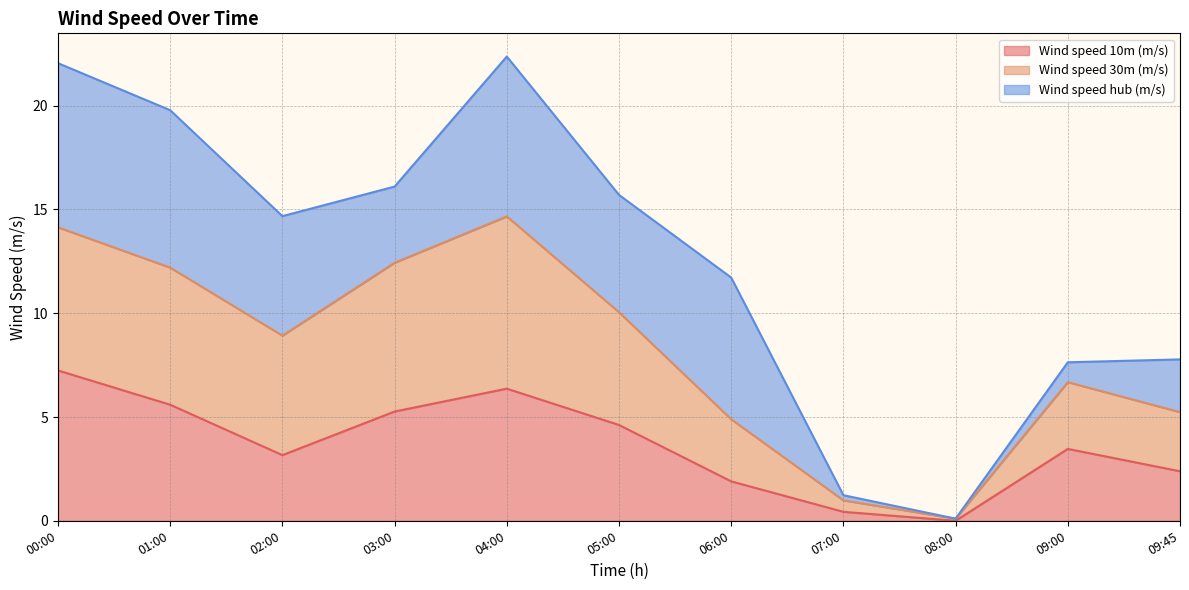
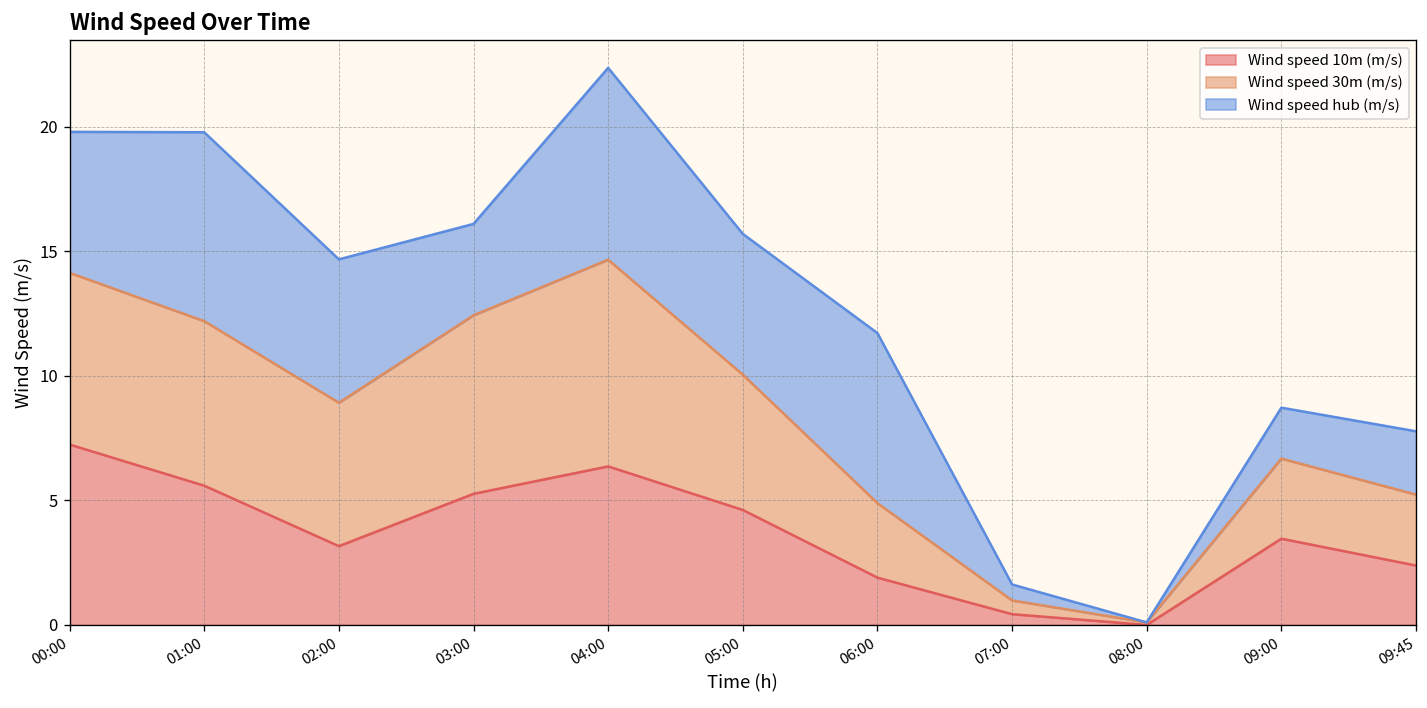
  {
    "Wind speed hub (m/s)": {
-     "00:00": 7.9,
+     "00:00": 5.7,
      "01:00": 7.6,
      "02:00": 5.8,
      "03:00": 3.7,
      "04:00": 7.7,
      "05:00": 5.7,
      "06:00": 6.8,
-     "07:00": 0.2,
-     "09:00": 1.0,
+     "07:00": 0.6,
+     "09:00": 2.0,
      "09:45": 2.5
    }
  }
